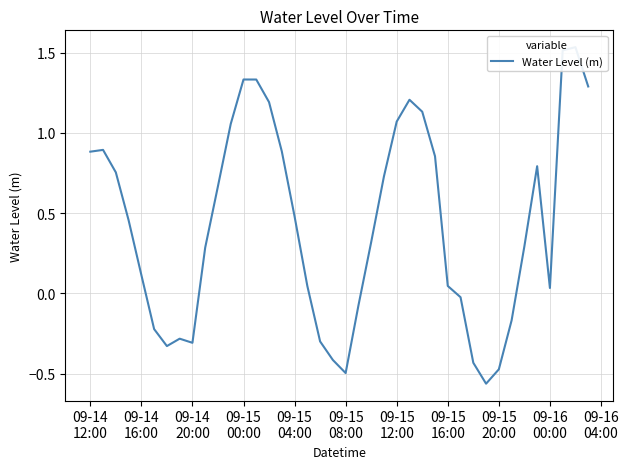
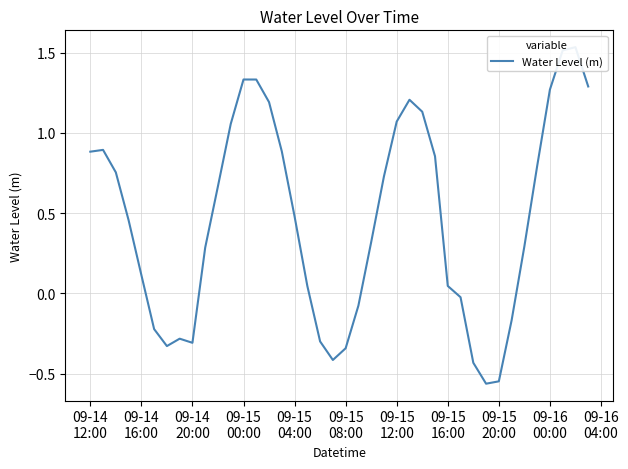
  {
    "09-14 12:00": 0.88,
    "09-14 16:00": 0.11,
    "09-14 20:00": -0.31,
    "09-15 00:00": 1.33,
    "09-15 04:00": 0.48,
-   "09-15 08:00": -0.50,
+   "09-15 08:00": -0.34,
    "09-15 12:00": 1.07,
    "09-15 16:00": 0.05,
-   "09-15 20:00": -0.47,
-   "09-16 00:00": 0.03
+   "09-15 20:00": -0.55,
+   "09-16 00:00": 1.27
  }
